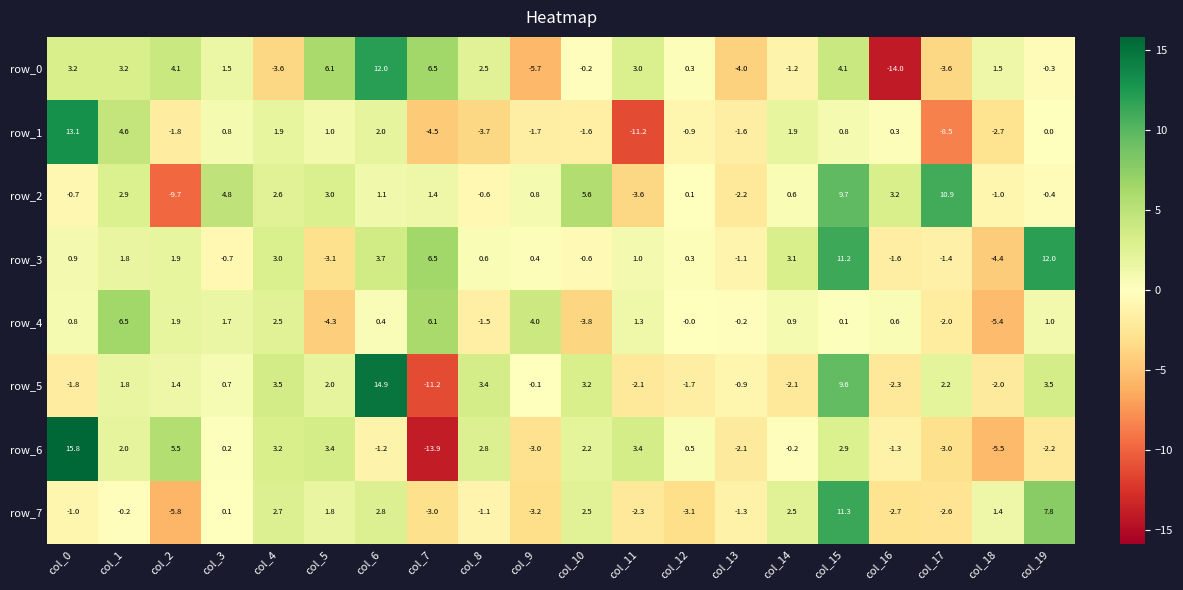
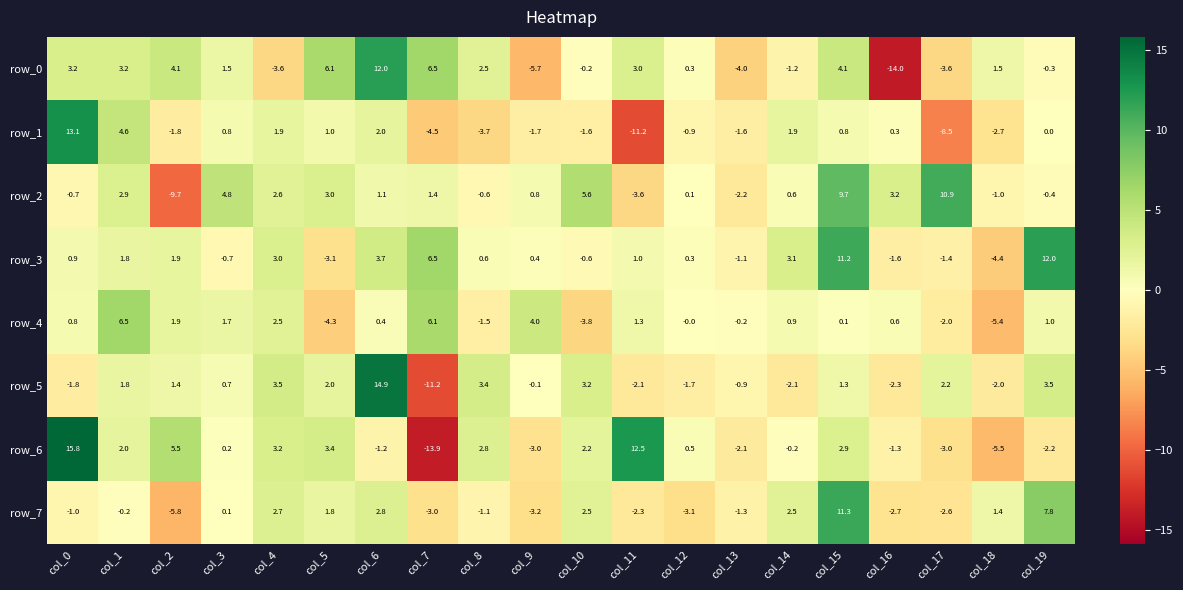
  {
    "row_0": {
      "col_0": 3.2,
      "col_1": 3.2,
      "col_2": 4.1,
      "col_3": 1.5,
      "col_4": -3.6,
      "col_5": 6.1,
      "col_6": 12.0,
      "col_7": 6.5,
      "col_8": 2.5,
      "col_9": -5.7,
      "col_10": -0.2,
      "col_11": 3.0,
      "col_12": 0.3,
      "col_13": -4.0,
      "col_14": -1.2,
      "col_15": 4.1,
      "col_16": -14.0,
      "col_17": -3.6,
      "col_18": 1.5,
      "col_19": -0.3
    },
    "row_1": {
      "col_0": 13.1,
      "col_1": 4.6,
      "col_2": -1.8,
      "col_3": 0.8,
      "col_4": 1.9,
      "col_5": 1.0,
      "col_6": 2.0,
      "col_7": -4.5,
      "col_8": -3.7,
      "col_9": -1.7,
      "col_10": -1.6,
      "col_11": -11.2,
      "col_12": -0.9,
      "col_13": -1.6,
      "col_14": 1.9,
      "col_15": 0.8,
      "col_16": 0.3,
      "col_17": -8.5,
      "col_18": -2.7,
      "col_19": 0.0
    },
    "row_2": {
      "col_0": -0.7,
      "col_1": 2.9,
      "col_2": -9.7,
      "col_3": 4.8,
      "col_4": 2.6,
      "col_5": 3.0,
      "col_6": 1.1,
      "col_7": 1.4,
      "col_8": -0.6,
      "col_9": 0.8,
      "col_10": 5.6,
      "col_11": -3.6,
      "col_12": 0.1,
      "col_13": -2.2,
      "col_14": 0.6,
      "col_15": 9.7,
      "col_16": 3.2,
      "col_17": 10.9,
      "col_18": -1.0,
      "col_19": -0.4
    },
    "row_3": {
      "col_0": 0.9,
      "col_1": 1.8,
      "col_2": 1.9,
      "col_3": -0.7,
      "col_4": 3.0,
      "col_5": -3.1,
      "col_6": 3.7,
      "col_7": 6.5,
      "col_8": 0.6,
      "col_9": 0.4,
      "col_10": -0.6,
      "col_11": 1.0,
      "col_12": 0.3,
      "col_13": -1.1,
      "col_14": 3.1,
      "col_15": 11.2,
      "col_16": -1.6,
      "col_17": -1.4,
      "col_18": -4.4,
      "col_19": 12.0
    },
    "row_4": {
      "col_0": 0.8,
      "col_1": 6.5,
      "col_2": 1.9,
      "col_3": 1.7,
      "col_4": 2.5,
      "col_5": -4.3,
      "col_6": 0.4,
      "col_7": 6.1,
      "col_8": -1.5,
      "col_9": 4.0,
      "col_10": -3.8,
      "col_11": 1.3,
      "col_12": -0.0,
      "col_13": -0.2,
      "col_14": 0.9,
      "col_15": 0.1,
      "col_16": 0.6,
      "col_17": -2.0,
      "col_18": -5.4,
      "col_19": 1.0
    },
    "row_5": {
      "col_0": -1.8,
      "col_1": 1.8,
      "col_2": 1.4,
      "col_3": 0.7,
      "col_4": 3.5,
      "col_5": 2.0,
      "col_6": 14.9,
      "col_7": -11.2,
      "col_8": 3.4,
      "col_9": -0.1,
      "col_10": 3.2,
      "col_11": -2.1,
      "col_12": -1.7,
      "col_13": -0.9,
      "col_14": -2.1,
-     "col_15": 9.6,
+     "col_15": 1.3,
      "col_16": -2.3,
      "col_17": 2.2,
      "col_18": -2.0,
      "col_19": 3.5
    },
    "row_6": {
      "col_0": 15.8,
      "col_1": 2.0,
      "col_2": 5.5,
      "col_3": 0.2,
      "col_4": 3.2,
      "col_5": 3.4,
      "col_6": -1.2,
      "col_7": -13.9,
      "col_8": 2.8,
      "col_9": -3.0,
      "col_10": 2.2,
-     "col_11": 3.4,
+     "col_11": 12.5,
      "col_12": 0.5,
      "col_13": -2.1,
      "col_14": -0.2,
      "col_15": 2.9,
      "col_16": -1.3,
      "col_17": -3.0,
      "col_18": -5.5,
      "col_19": -2.2
    },
    "row_7": {
      "col_0": -1.0,
      "col_1": -0.2,
      "col_2": -5.8,
      "col_3": 0.1,
      "col_4": 2.7,
      "col_5": 1.8,
      "col_6": 2.8,
      "col_7": -3.0,
      "col_8": -1.1,
      "col_9": -3.2,
      "col_10": 2.5,
      "col_11": -2.3,
      "col_12": -3.1,
      "col_13": -1.3,
      "col_14": 2.5,
      "col_15": 11.3,
      "col_16": -2.7,
      "col_17": -2.6,
      "col_18": 1.4,
      "col_19": 7.8
    }
  }
